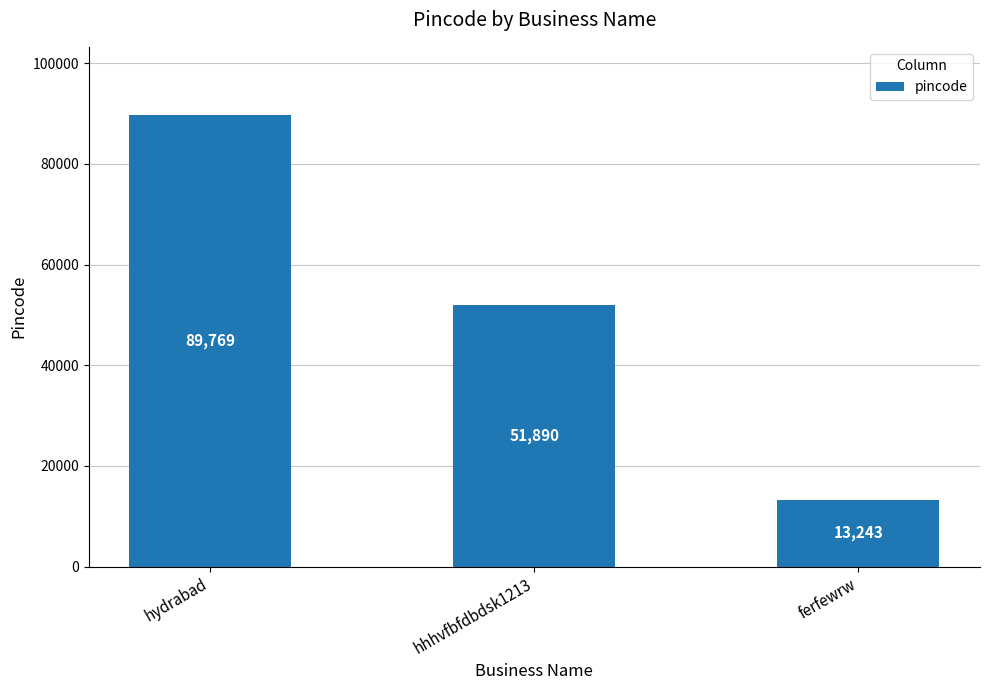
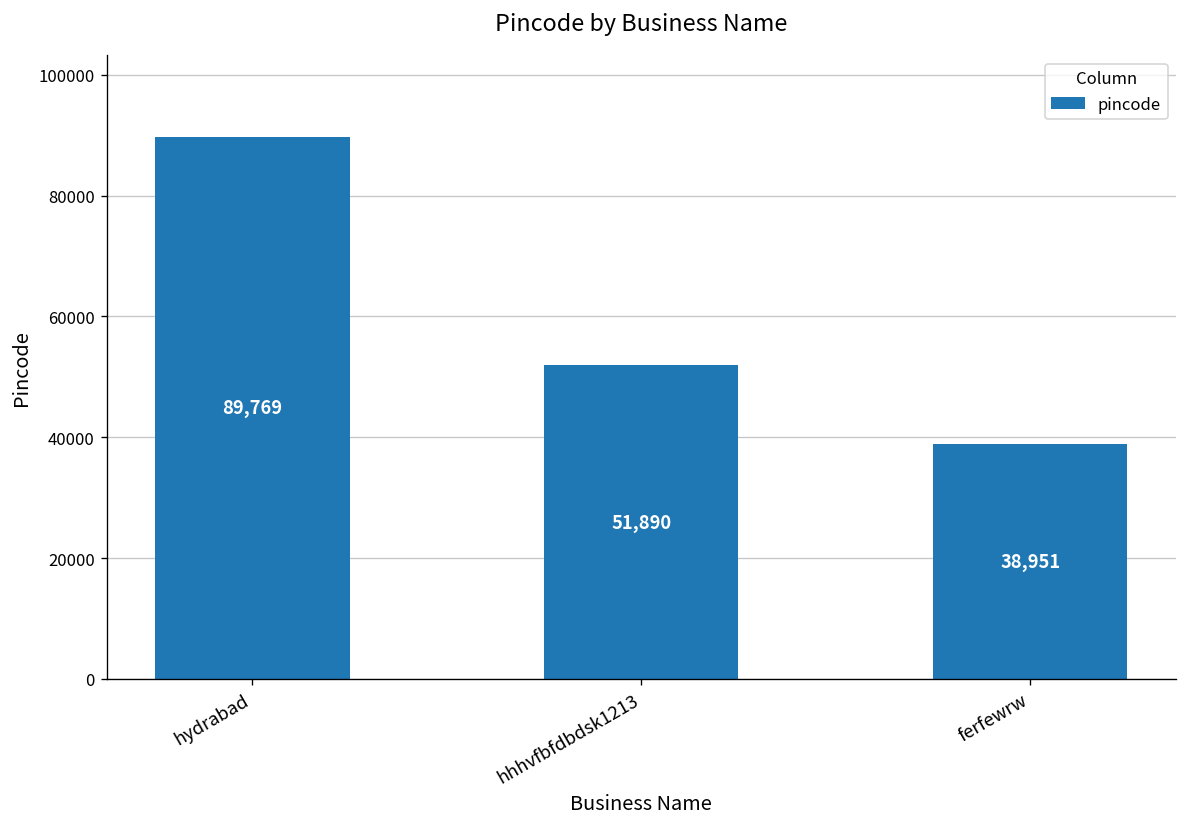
  {
    "hydrabad": "89,769",
    "hhhvfbfdbdsk1213": "51,890",
-   "ferfewrw": "13,243"
+   "ferfewrw": "38,951"
  }
